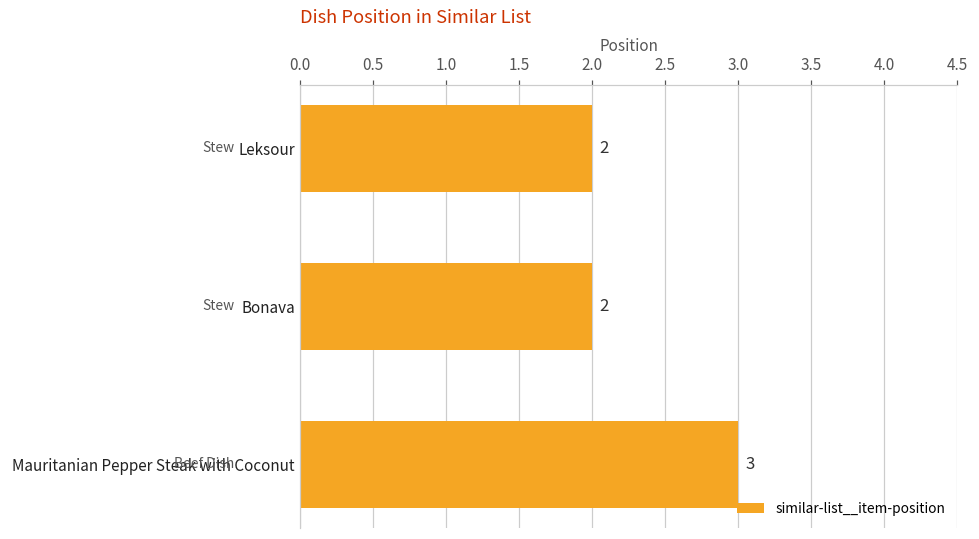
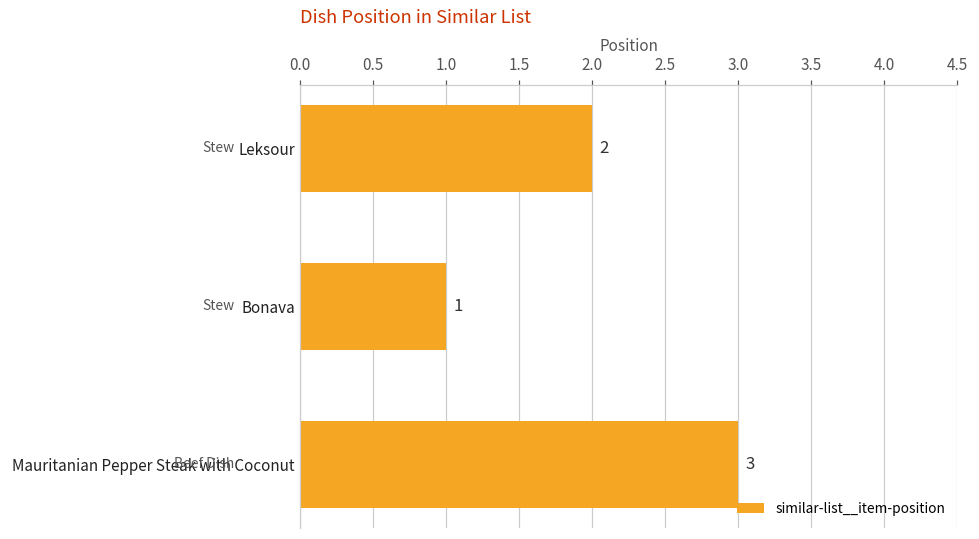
  {
    "Leksour": 2,
-   "Bonava": 2,
+   "Bonava": 1,
    "Mauritanian Pepper Steak with Coconut": 3
  }
